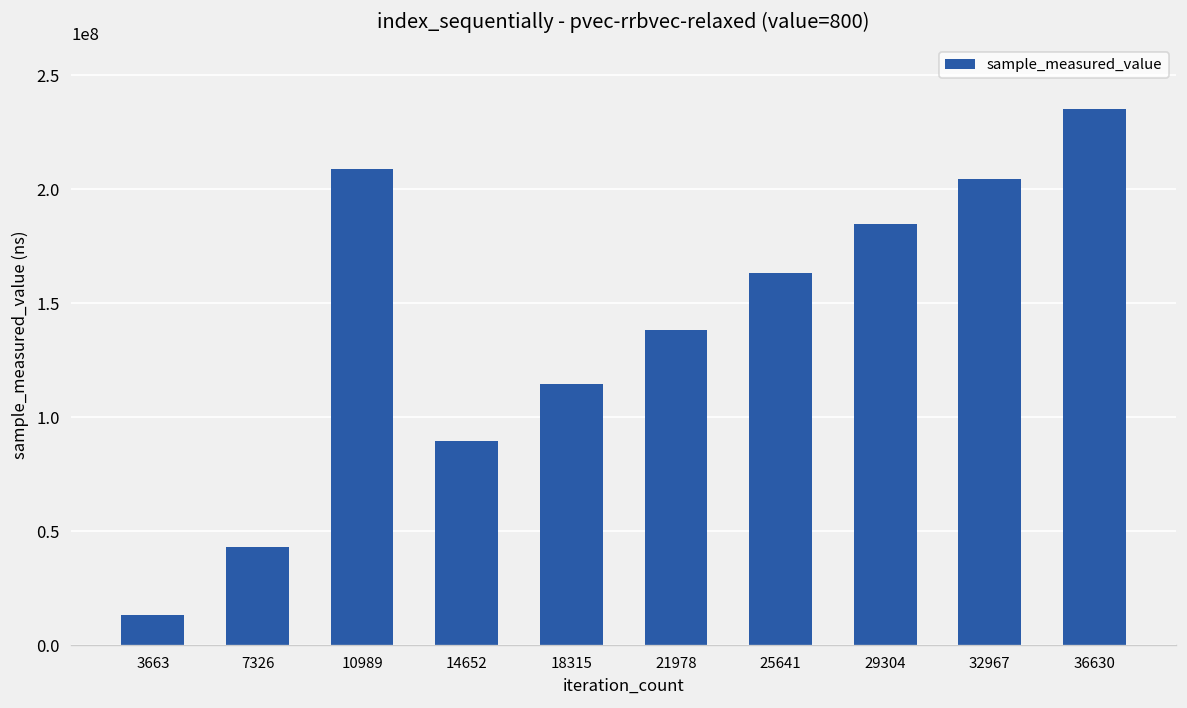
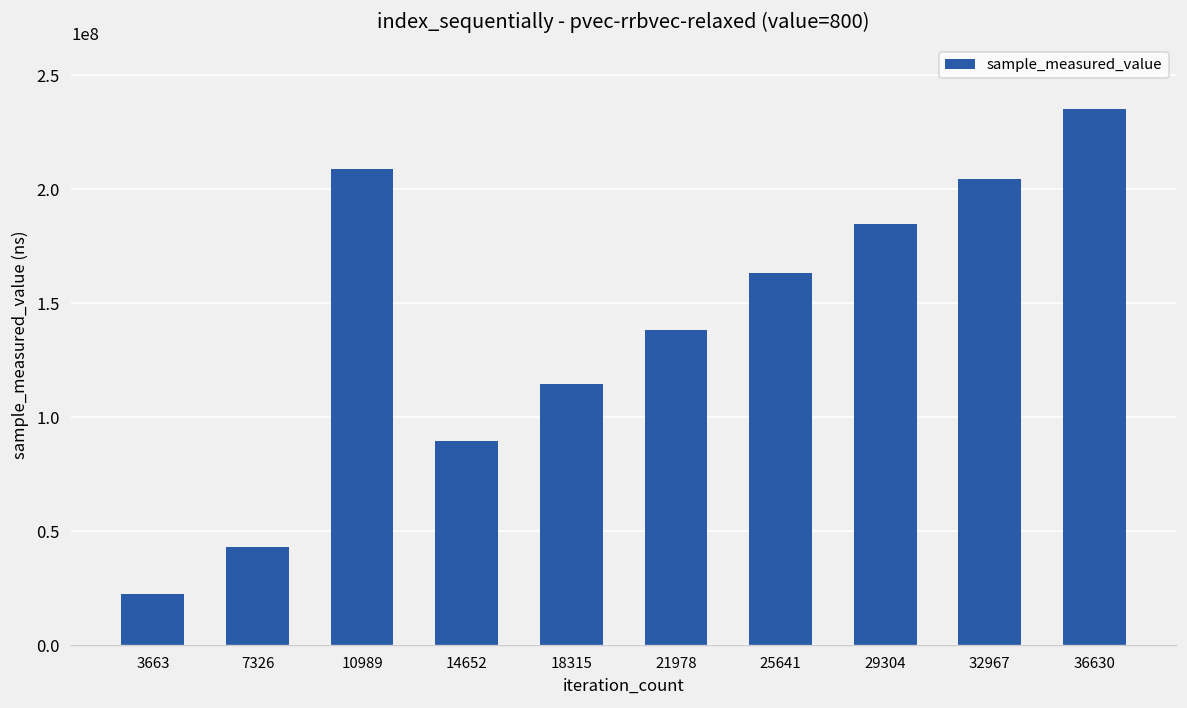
  {
-   "3663": 13000000,
+   "3663": 23000000,
    "7326": 43000000,
    "10989": 209000000,
    "14652": 90000000,
    "18315": 114000000,
    "21978": 138000000,
    "25641": 163000000,
    "29304": 185000000,
    "32967": 204000000,
    "36630": 235000000
  }
